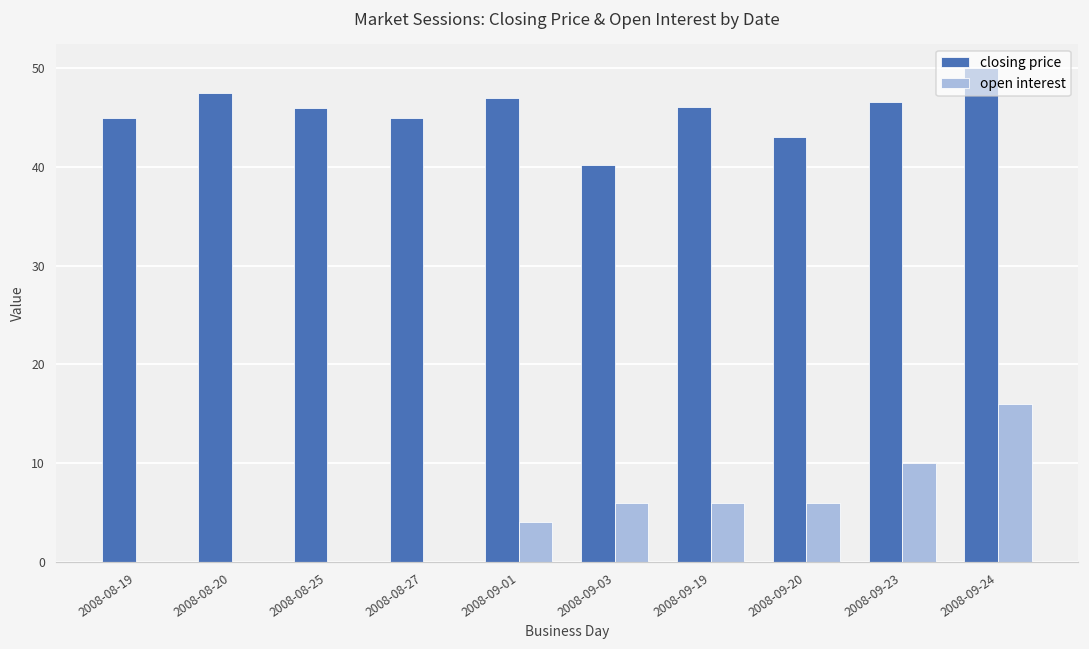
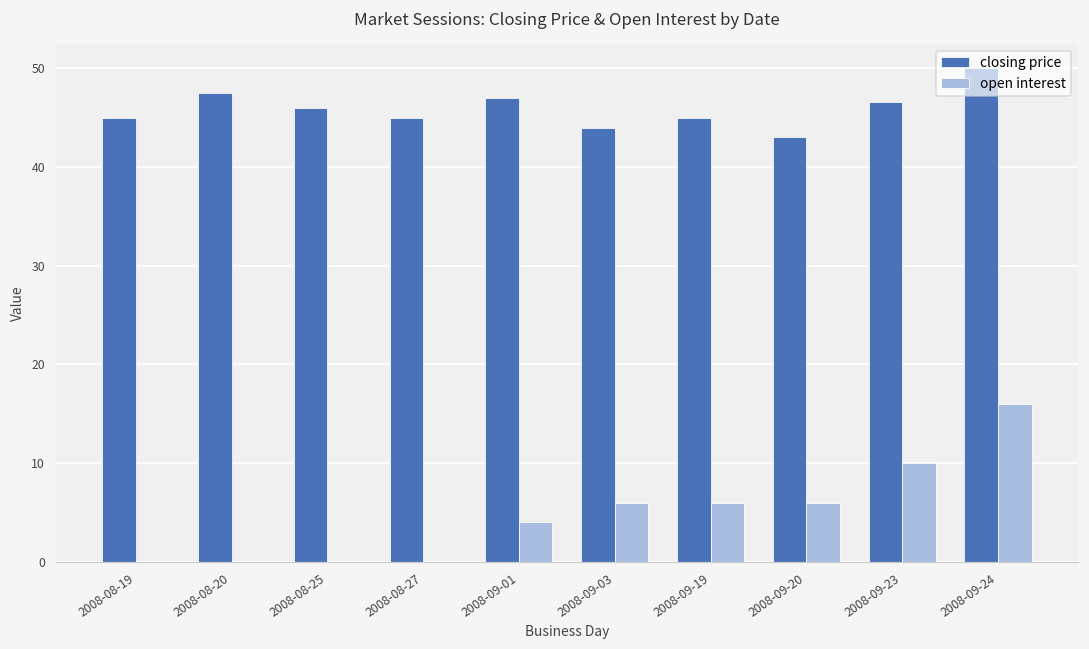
  {
    "closing price": {
      "2008-08-19": 45,
      "2008-08-20": 48,
      "2008-08-25": 46,
      "2008-08-27": 45,
      "2008-09-01": 47,
-     "2008-09-03": 40,
-     "2008-09-19": 46,
+     "2008-09-03": 44,
+     "2008-09-19": 45,
      "2008-09-20": 43,
      "2008-09-23": 47
    },
    "open interest": {
      "2008-08-19": 0,
      "2008-08-20": 0,
      "2008-08-25": 0,
      "2008-08-27": 0,
      "2008-09-01": 4,
      "2008-09-03": 6,
      "2008-09-19": 6,
      "2008-09-20": 6,
      "2008-09-23": 10,
      "2008-09-24": 16
    }
  }
